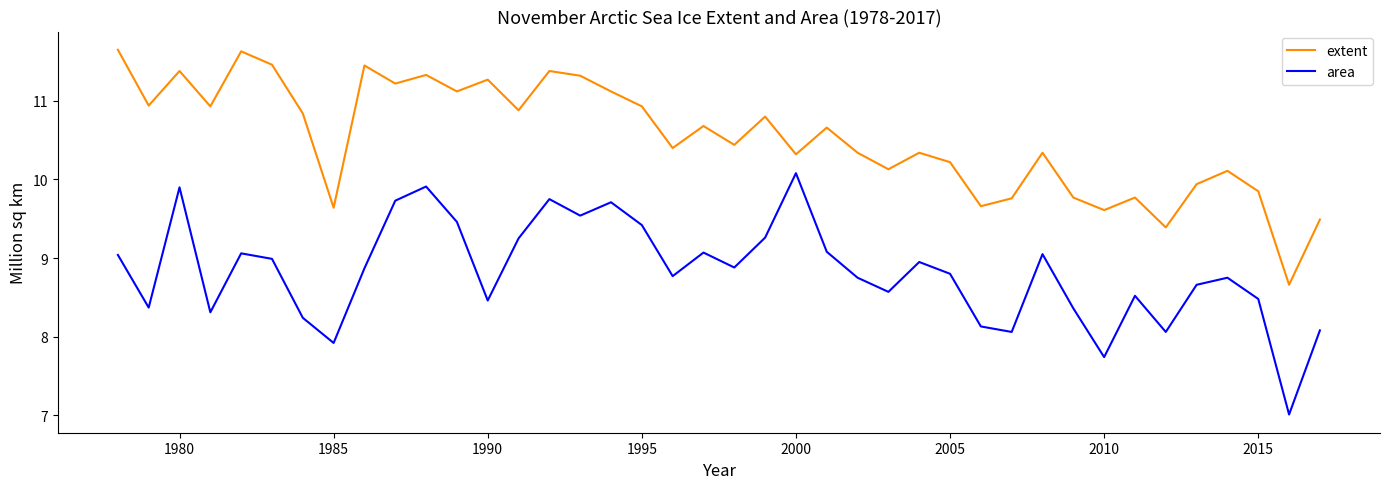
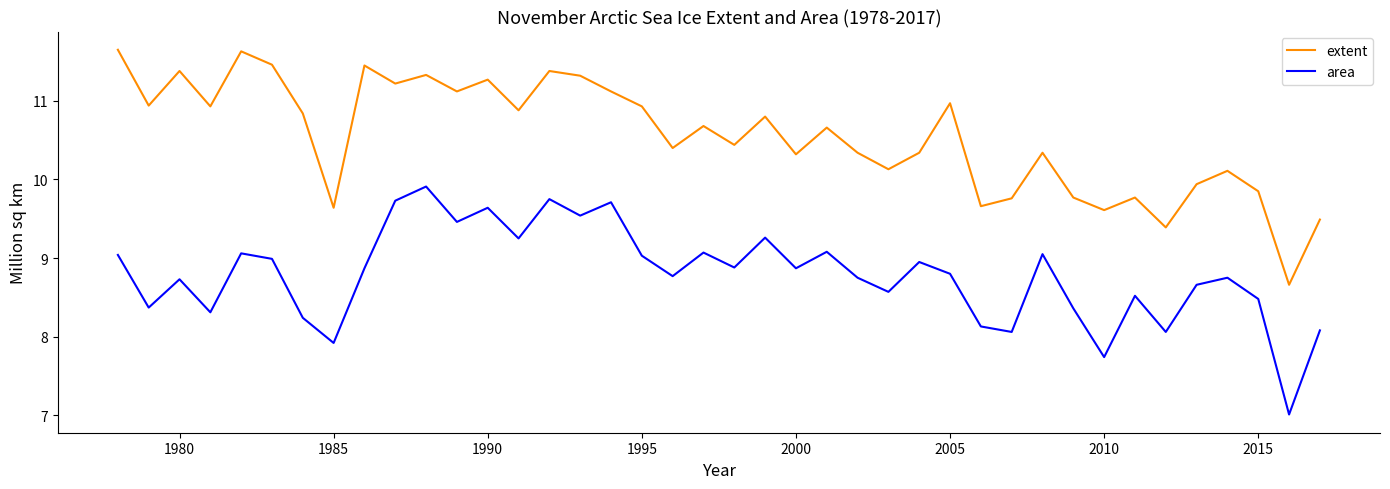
  {
    "extent": {
      "1980": 11.4,
      "1985": 9.6,
      "1990": 11.3,
      "1995": 10.9,
      "2000": 10.3,
-     "2005": 10.2,
+     "2005": 11.0,
      "2010": 9.6,
      "2015": 9.9
    },
    "area": {
-     "1980": 9.9,
+     "1980": 8.7,
      "1985": 7.9,
-     "1990": 8.5,
-     "1995": 9.4,
-     "2000": 10.1,
+     "1990": 9.6,
+     "1995": 9.0,
+     "2000": 8.9,
      "2005": 8.8,
      "2010": 7.7,
      "2015": 8.5
    }
  }
